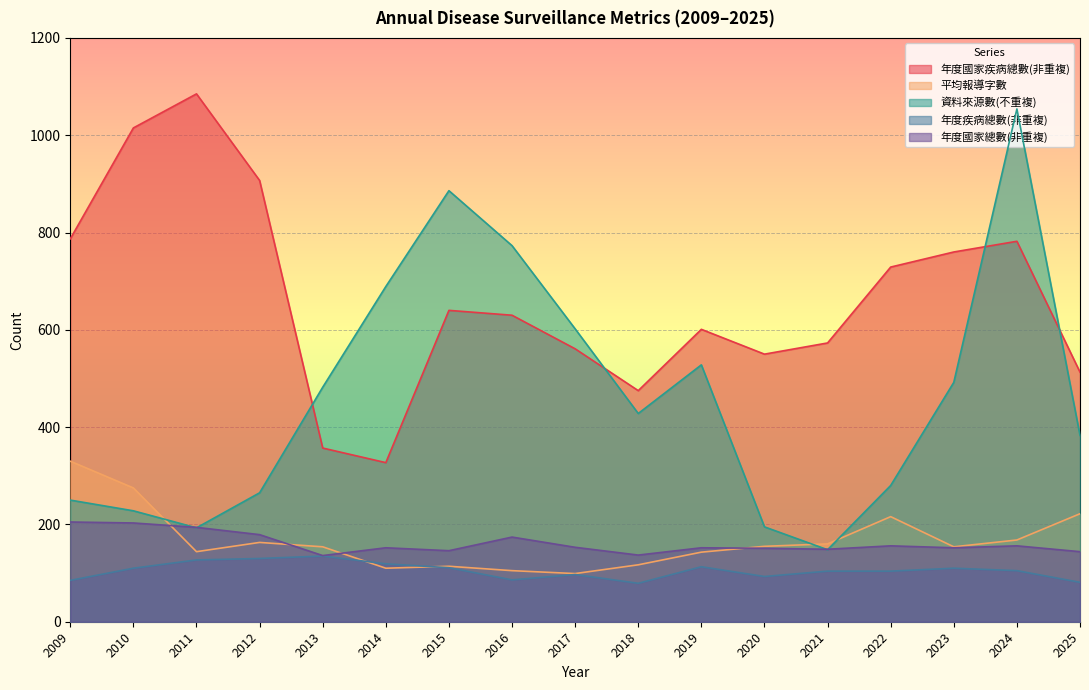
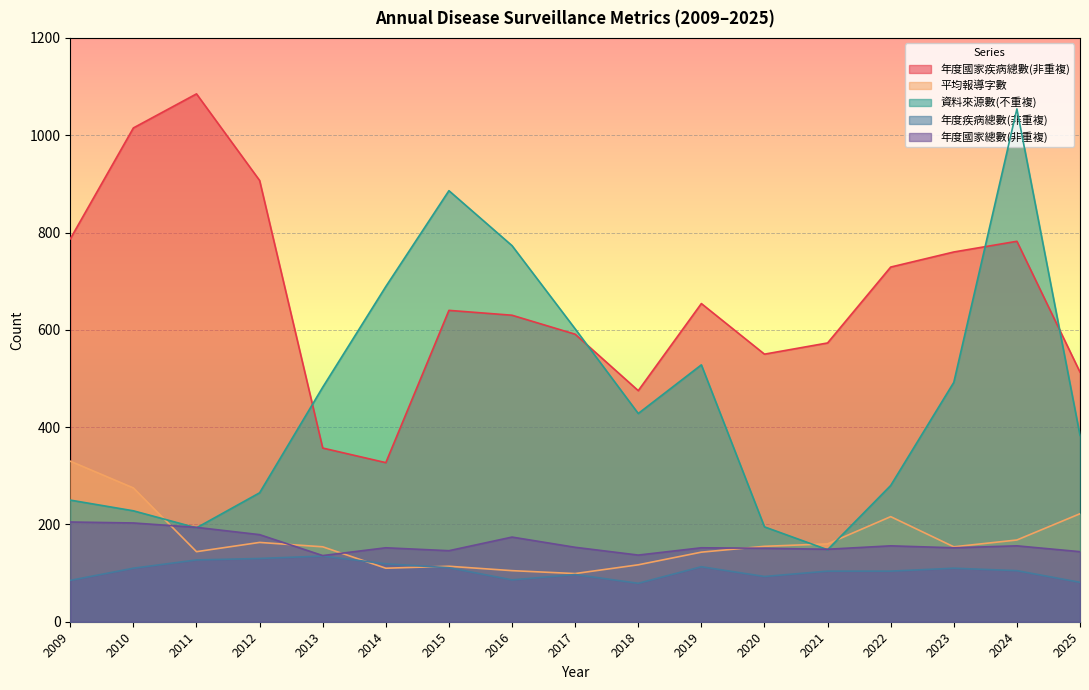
  {
    "年度國家疾病總數(非重複)": {
      "2009": 790,
      "2010": 1020,
      "2011": 1090,
      "2012": 910,
      "2013": 360,
      "2014": 330,
      "2015": 640,
      "2016": 630,
-     "2017": 560,
+     "2017": 590,
      "2018": 480,
-     "2019": 600,
+     "2019": 650,
      "2020": 550,
      "2021": 570,
      "2022": 730,
      "2023": 760,
      "2024": 780,
      "2025": 510
    },
    "平均報導字數": {
      "2009": 330,
      "2010": 280,
      "2011": 140,
      "2012": 160,
      "2013": 150,
      "2014": 110,
      "2016": 110,
      "2018": 120,
      "2019": 140,
      "2021": 160,
      "2022": 220,
      "2024": 170,
      "2025": 220
    }
  }
